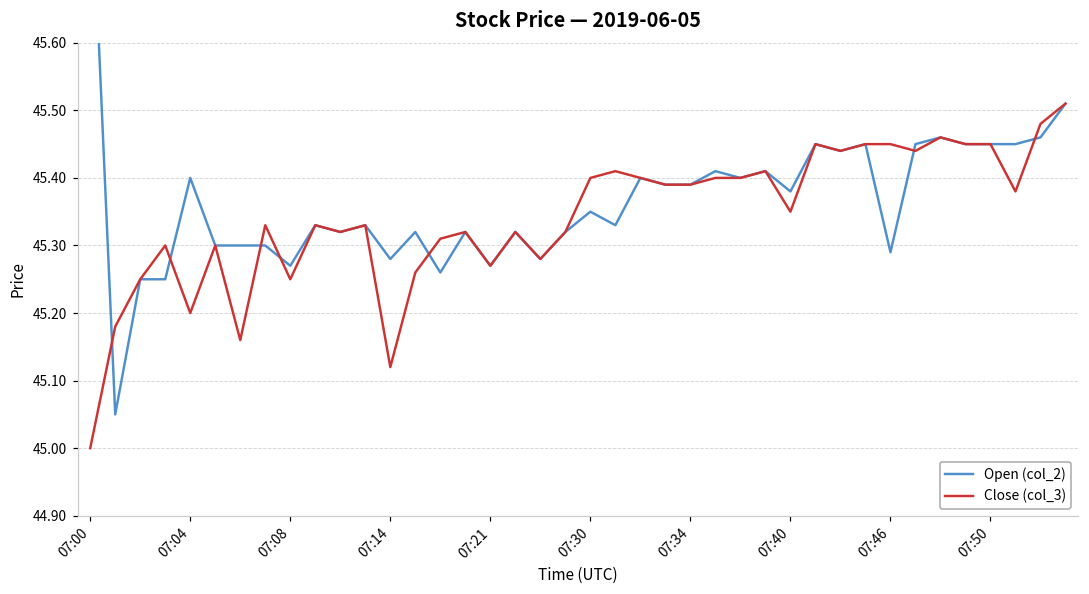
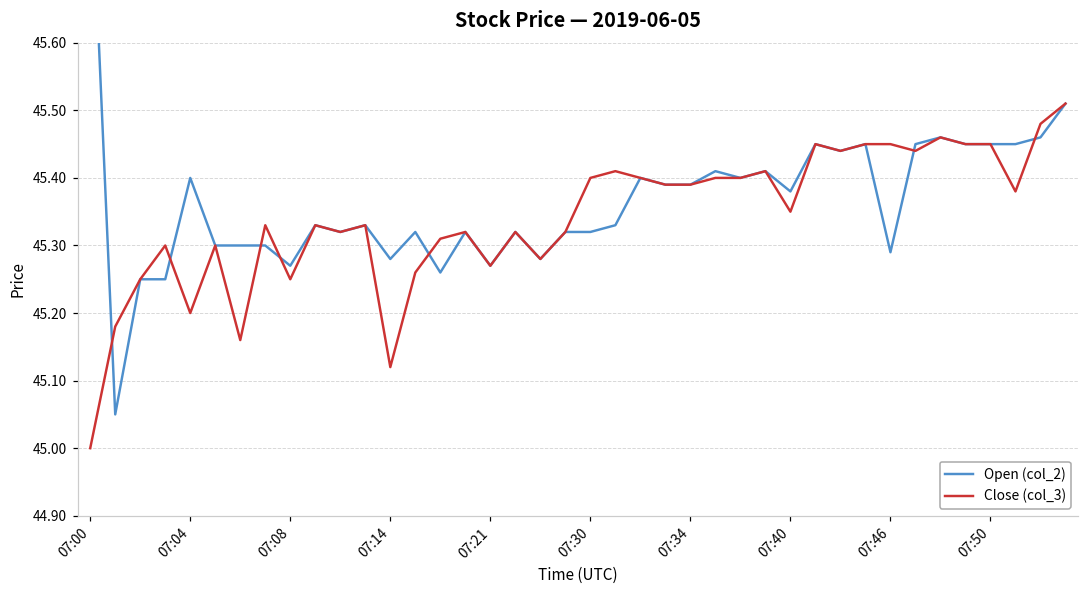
  {
    "Open (col_2)": {
      "07:04": 45.40,
      "07:08": 45.27,
      "07:14": 45.28,
-     "07:30": 45.35,
+     "07:30": 45.32,
      "07:40": 45.38,
      "07:46": 45.29
    },
    "Close (col_3)": {
      "07:00": 45.00,
      "07:04": 45.20,
      "07:08": 45.25,
      "07:14": 45.12,
      "07:30": 45.40,
      "07:40": 45.35,
      "07:46": 45.45
    }
  }
